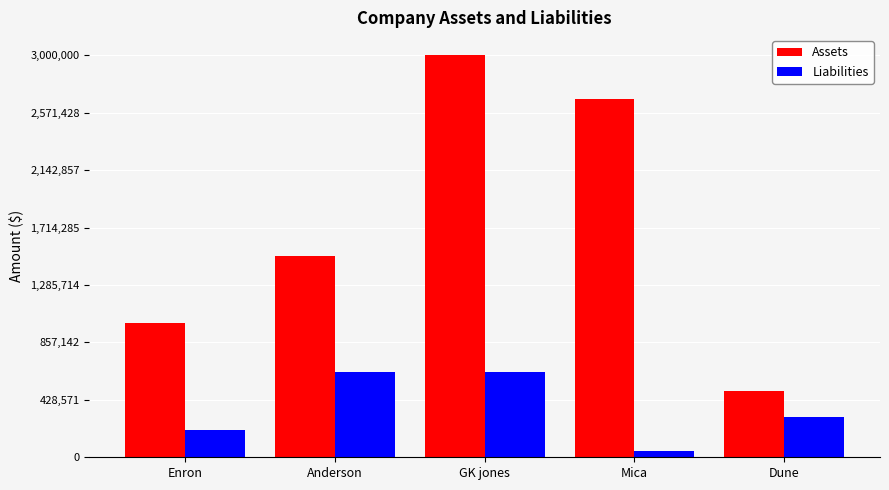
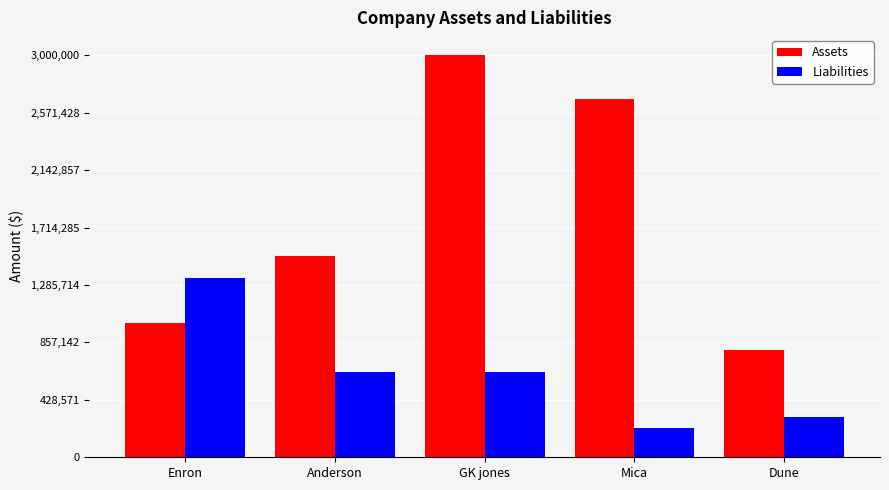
  {
    "Assets": {
      "Enron": "1,000,000",
      "Anderson": "1,500,000",
      "GK jones": "3,000,000",
      "Mica": "2,670,000",
-     "Dune": "490,000"
+     "Dune": "800,000"
    },
    "Liabilities": {
-     "Enron": "200,000",
+     "Enron": "1,340,000",
      "Anderson": "640,000",
      "GK jones": "640,000",
-     "Mica": "50,000",
+     "Mica": "220,000",
      "Dune": "300,000"
    }
  }
